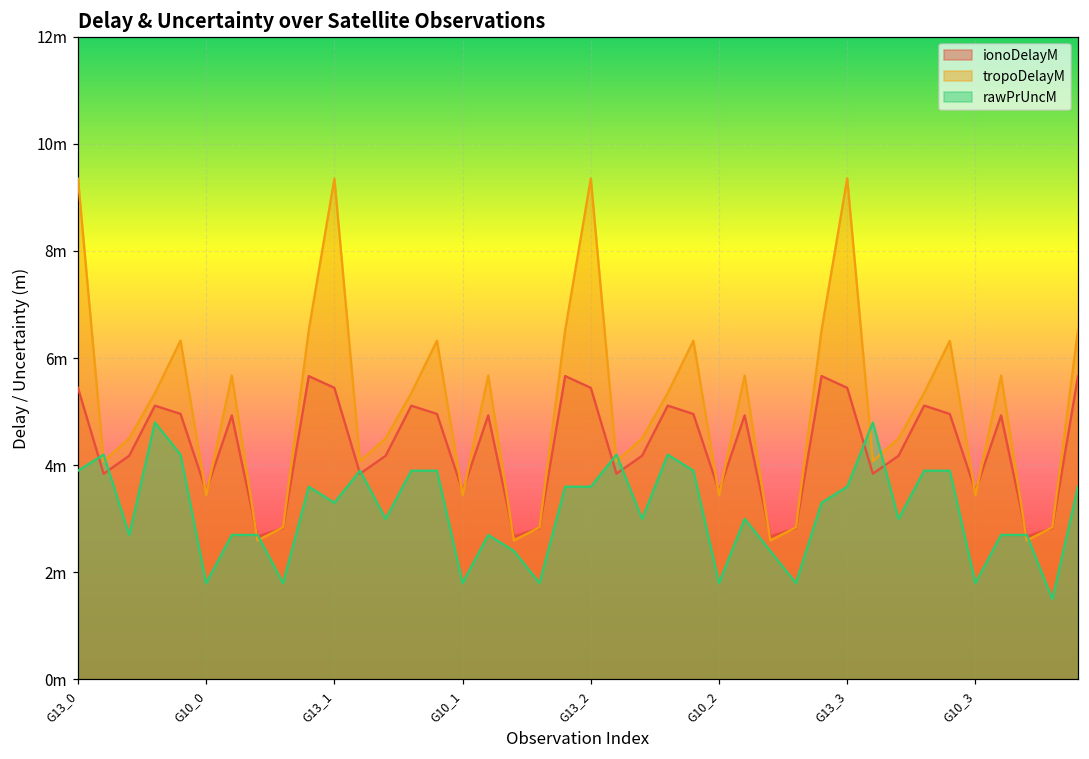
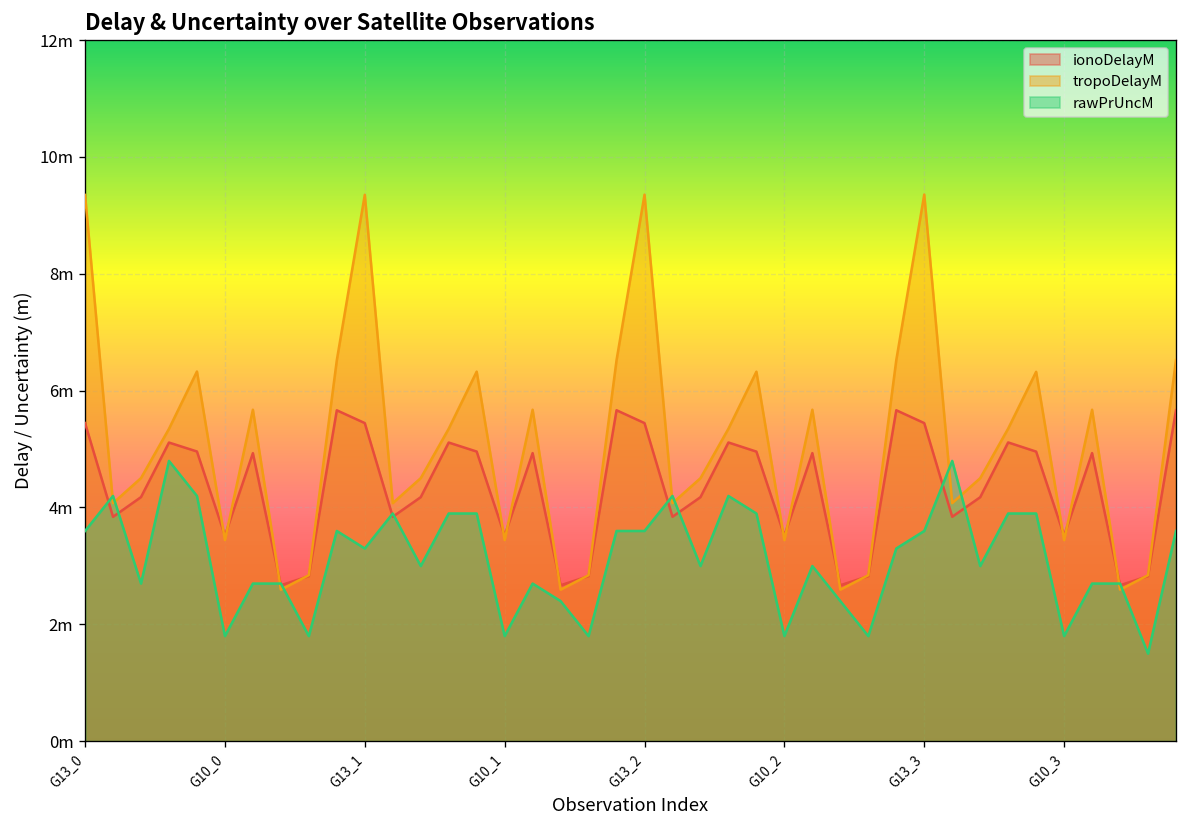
  {
    "ionoDelayM": {
      "G13_0": "5.4m",
      "G10_0": "3.5m",
      "G13_1": "5.4m",
      "G10_1": "3.5m",
      "G13_2": "5.4m",
      "G10_2": "3.5m",
      "G13_3": "5.4m",
      "G10_3": "3.5m"
    },
    "tropoDelayM": {
      "G13_0": "9.3m",
      "G10_0": "3.4m",
      "G13_1": "9.4m",
      "G10_1": "3.4m",
      "G13_2": "9.4m",
      "G10_2": "3.4m",
      "G13_3": "9.4m",
      "G10_3": "3.4m"
    },
    "rawPrUncM": {
-     "G13_0": "3.9m",
+     "G13_0": "3.6m",
      "G10_0": "1.8m",
      "G13_1": "3.3m",
      "G10_1": "1.8m",
      "G13_2": "3.6m",
      "G10_2": "1.8m",
      "G13_3": "3.6m",
      "G10_3": "1.8m"
    }
  }
